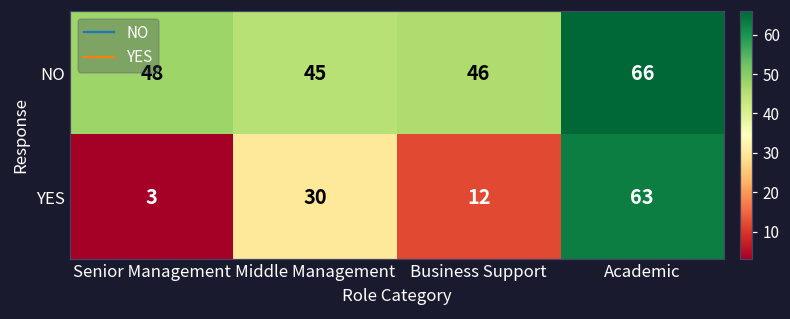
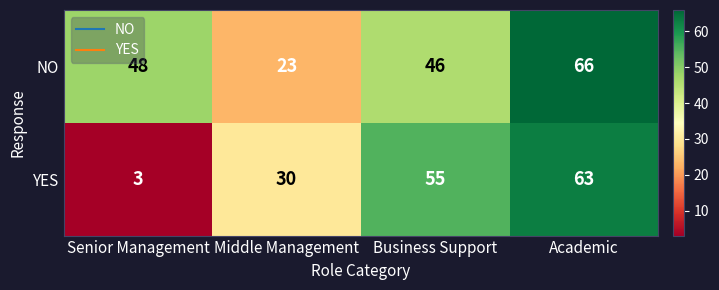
  {
    "NO": {
-     "Middle Management": 45,
+     "Middle Management": 23,
      "Business Support": 46,
      "Academic": 66
    },
    "YES": {
      "Senior Management": 3,
      "Middle Management": 30,
-     "Business Support": 12,
+     "Business Support": 55,
      "Academic": 63
    }
  }
